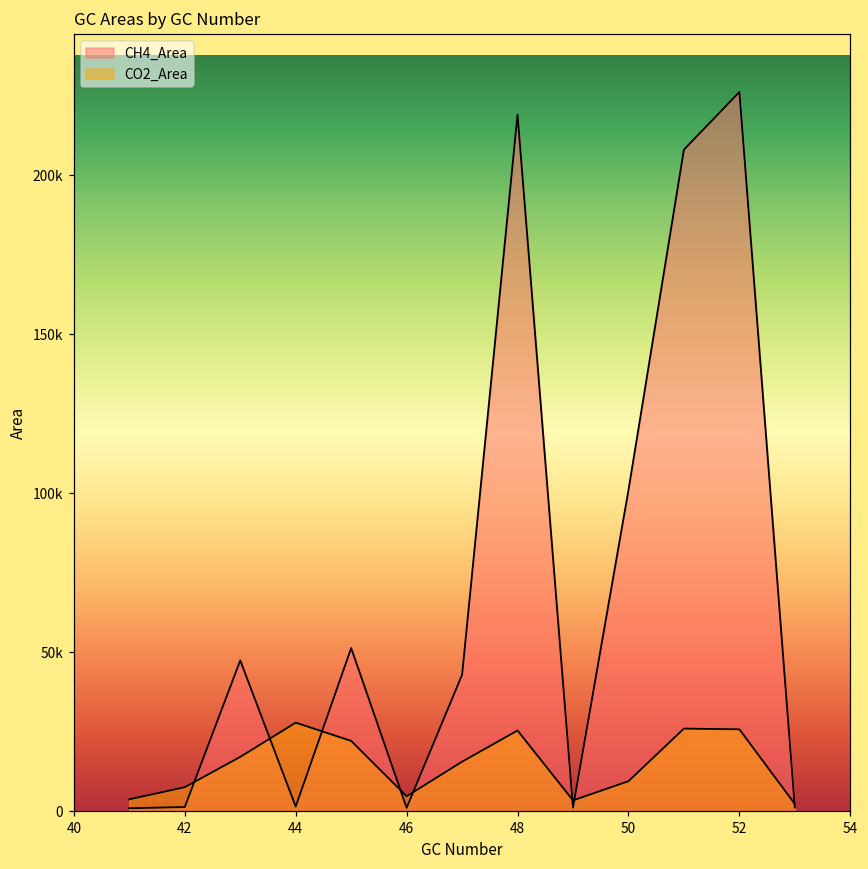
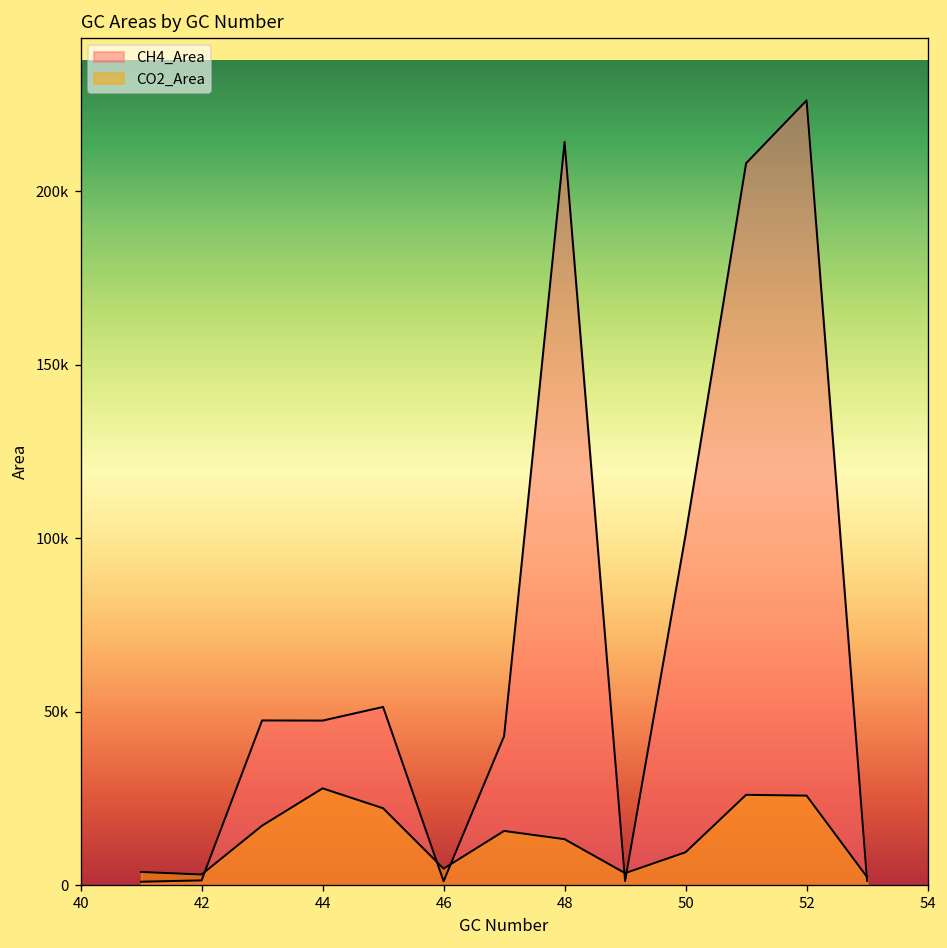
  {
    "CH4_Area": {
      "42": 1000,
-     "44": 2000,
+     "44": 47000,
      "46": 1000,
-     "48": 219000,
+     "48": 214000,
      "50": 101000,
      "52": 226000
    },
    "CO2_Area": {
-     "42": 8000,
+     "42": 3000,
      "44": 28000,
      "46": 5000,
-     "48": 25000,
+     "48": 13000,
      "50": 10000,
      "52": 26000
    }
  }
